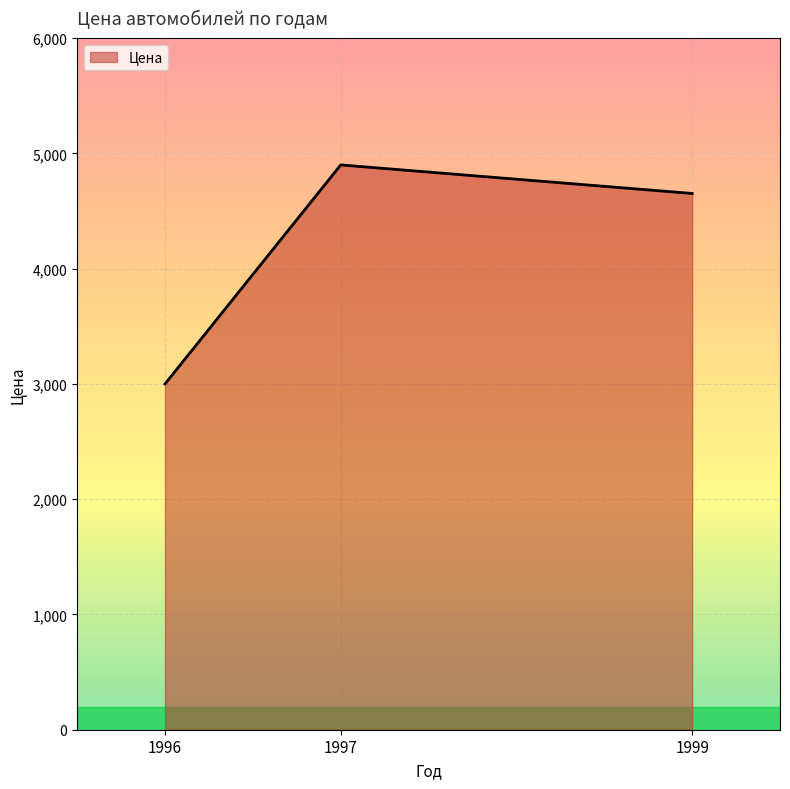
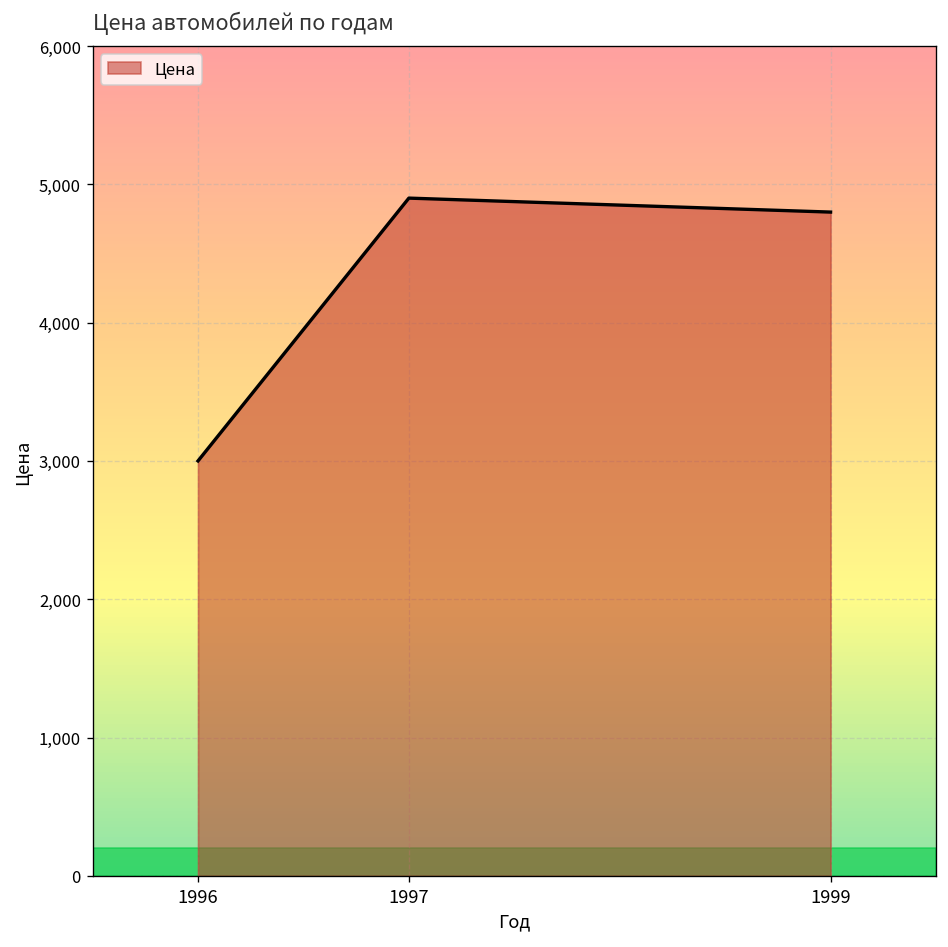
  {
    "1996": "3,000",
    "1997": "4,900",
-   "1999": "4,650"
+   "1999": "4,800"
  }
